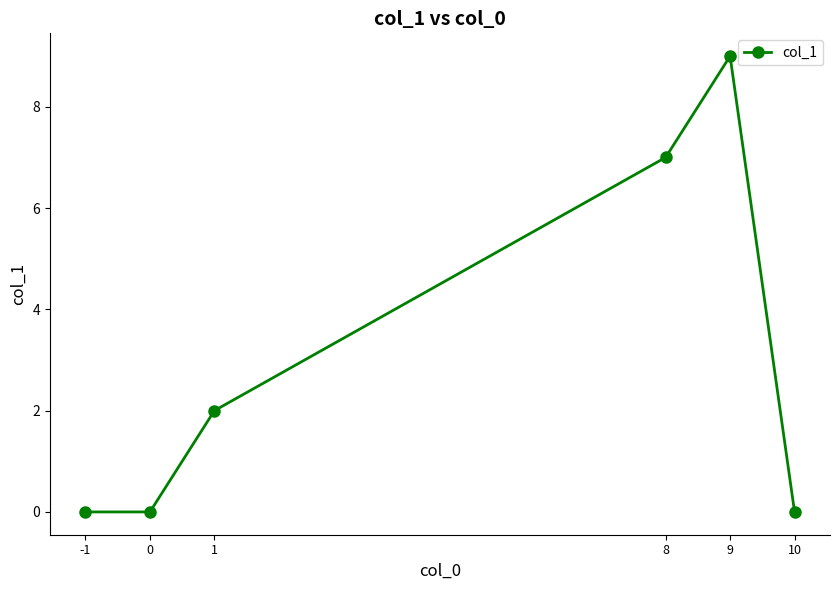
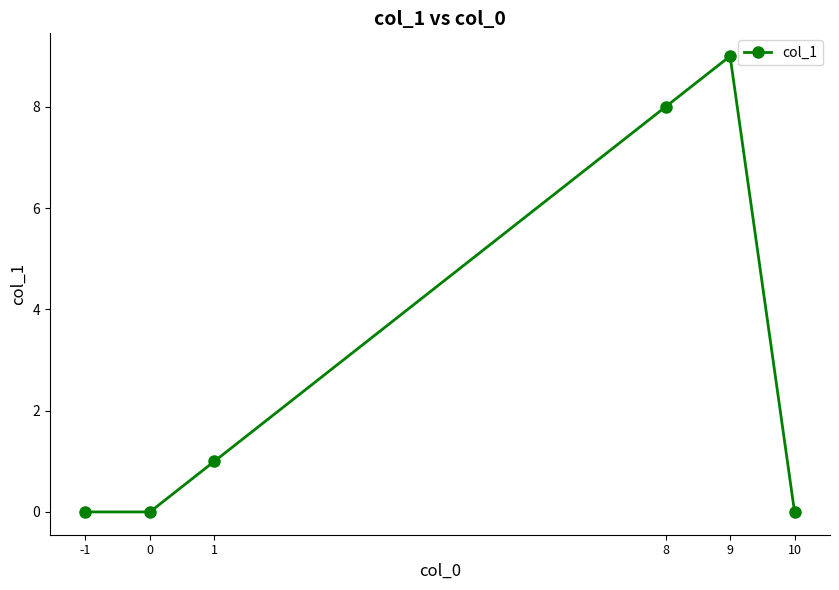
  {
    "-1": 0,
    "0": 0,
-   "1": 2,
-   "8": 7,
+   "1": 1,
+   "8": 8,
    "9": 9,
    "10": 0
  }
